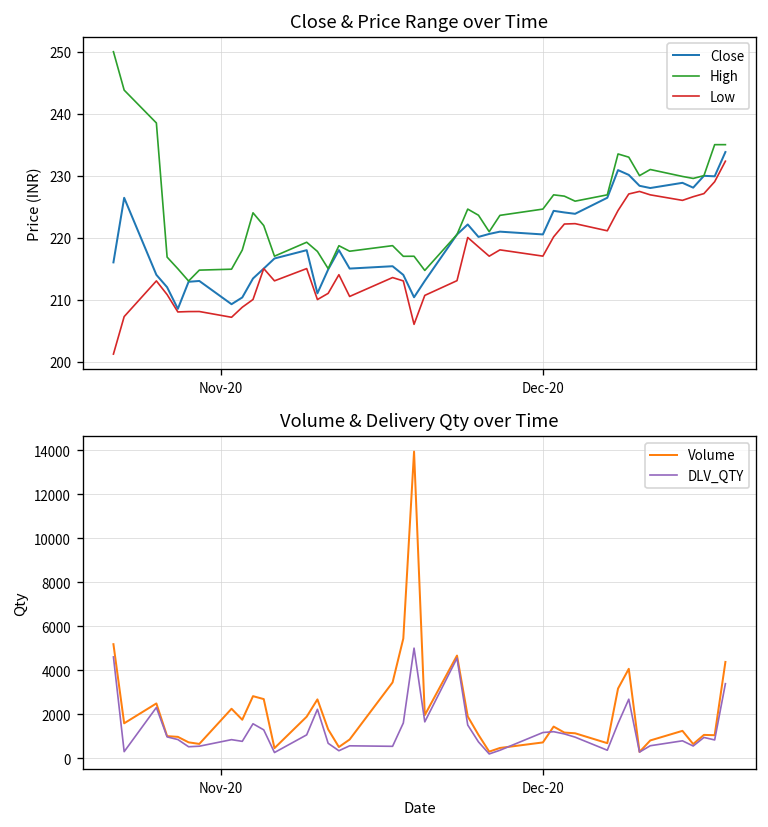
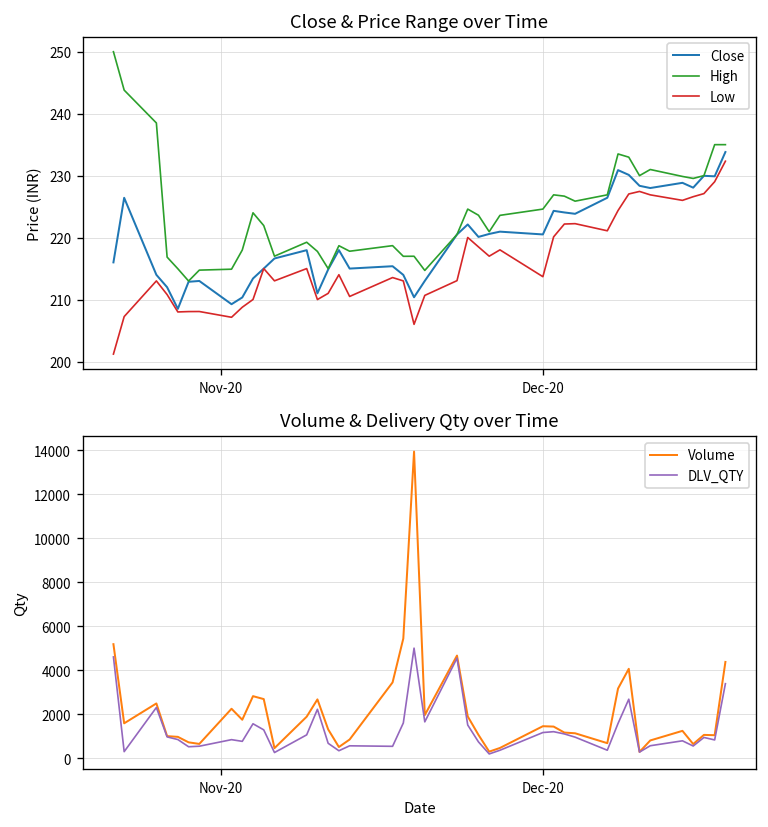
  {
    "Close & Price Range over Time": {
      "Close": {
        "Dec-20": 221
      },
      "High": {
        "Dec-20": 225
      },
      "Low": {
-       "Dec-20": 217
+       "Dec-20": 214
      }
    },
    "Volume & Delivery Qty over Time": {
      "Volume": {
-       "Dec-20": 700
+       "Dec-20": 1500
      },
      "DLV_QTY": {
        "Dec-20": 1200
      }
    }
  }
